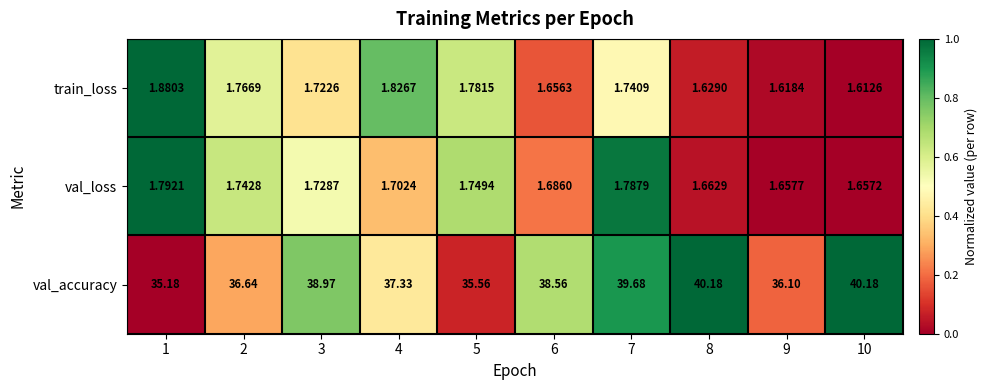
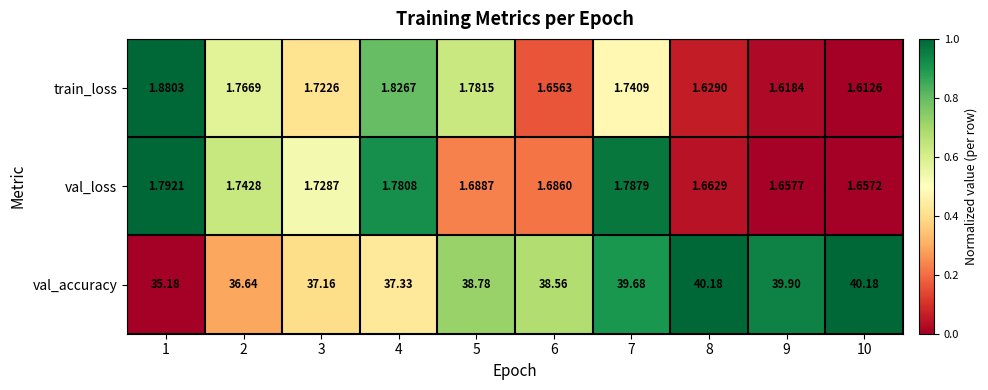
  {
    "train_loss": {
      "1": 1.8803,
      "2": 1.7669,
      "3": 1.7226,
      "4": 1.8267,
      "5": 1.7815,
      "6": 1.6563,
      "7": 1.7409,
      "8": 1.6290,
      "9": 1.6184,
      "10": 1.6126
    },
    "val_loss": {
      "1": 1.7921,
      "2": 1.7428,
      "3": 1.7287,
-     "4": 1.7024,
-     "5": 1.7494,
+     "4": 1.7808,
+     "5": 1.6887,
      "6": 1.6860,
      "7": 1.7879,
      "8": 1.6629,
      "9": 1.6577,
      "10": 1.6572
    },
    "val_accuracy": {
      "1": 35.18,
      "2": 36.64,
-     "3": 38.97,
+     "3": 37.16,
      "4": 37.33,
-     "5": 35.56,
+     "5": 38.78,
      "6": 38.56,
      "7": 39.68,
      "8": 40.18,
-     "9": 36.10,
+     "9": 39.90,
      "10": 40.18
    }
  }
